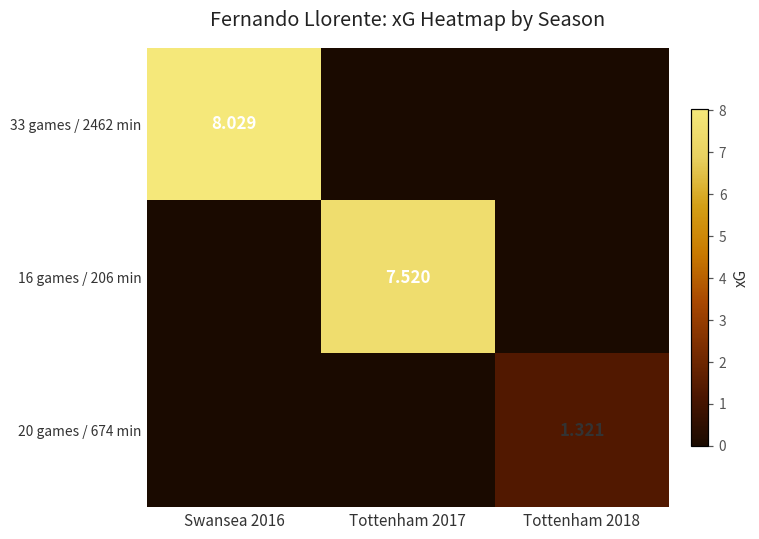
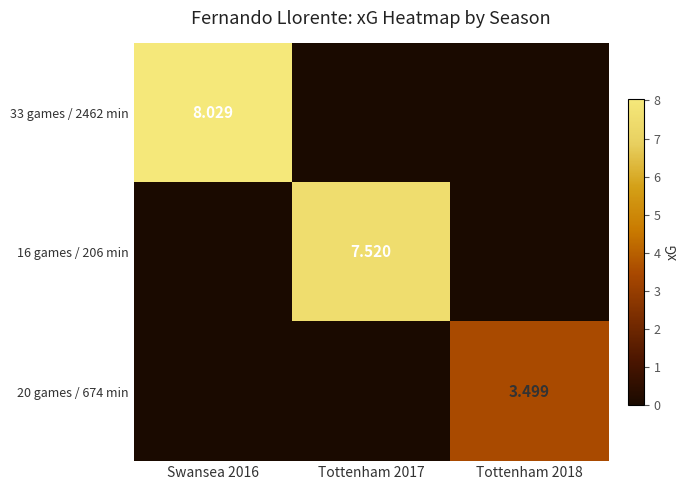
  {
    "33 games / 2462 min": {
      "Swansea 2016": 8.029
    },
    "16 games / 206 min": {
      "Tottenham 2017": 7.520
    },
    "20 games / 674 min": {
-     "Tottenham 2018": 1.321
+     "Tottenham 2018": 3.499
    }
  }
